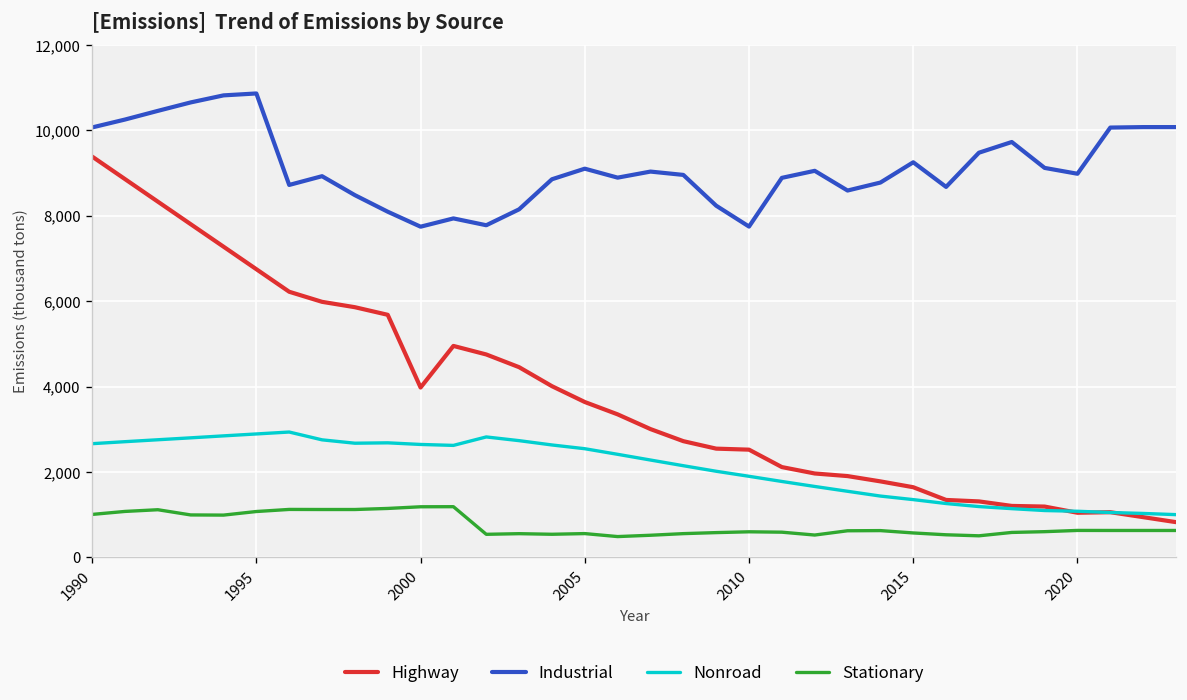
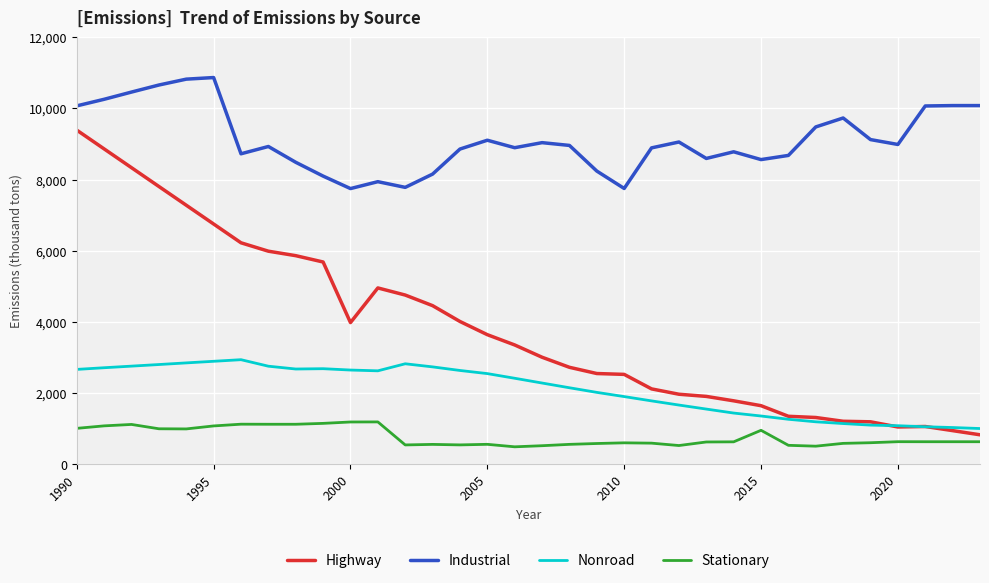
  {
    "Highway": {
      "1990": "9,400",
      "1995": "6,700",
      "2000": "4,000",
      "2005": "3,600",
      "2010": "2,500",
      "2015": "1,600"
    },
    "Industrial": {
      "1990": "10,100",
      "1995": "10,900",
      "2000": "7,700",
      "2005": "9,100",
      "2010": "7,700",
-     "2015": "9,300",
+     "2015": "8,600",
      "2020": "9,000"
    },
    "Nonroad": {
      "1990": "2,700",
      "1995": "2,900",
      "2000": "2,600",
      "2005": "2,500",
      "2010": "1,900",
      "2015": "1,400"
    },
    "Stationary": {
      "1990": "1,000",
      "1995": "1,100",
      "2000": "1,200",
      "2005": "600",
      "2010": "600",
-     "2015": "600",
+     "2015": "1,000",
      "2020": "600"
    }
  }
